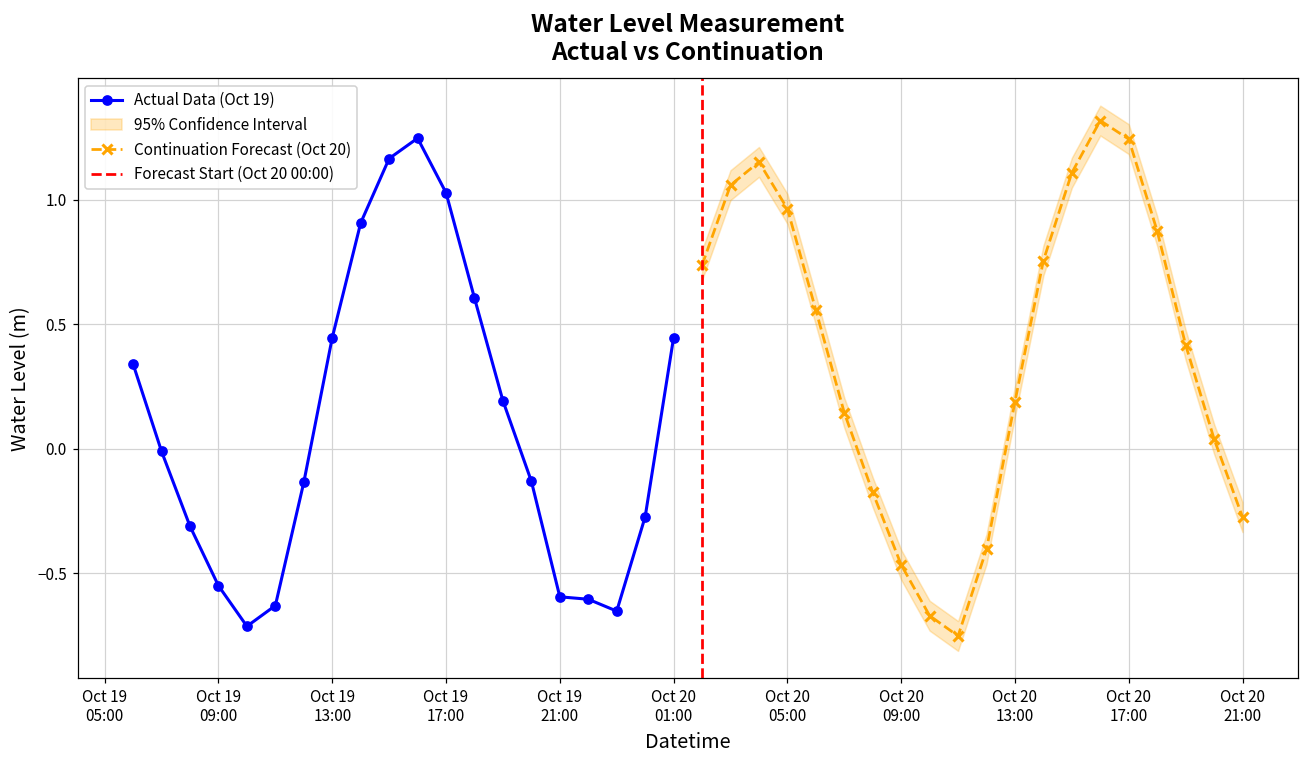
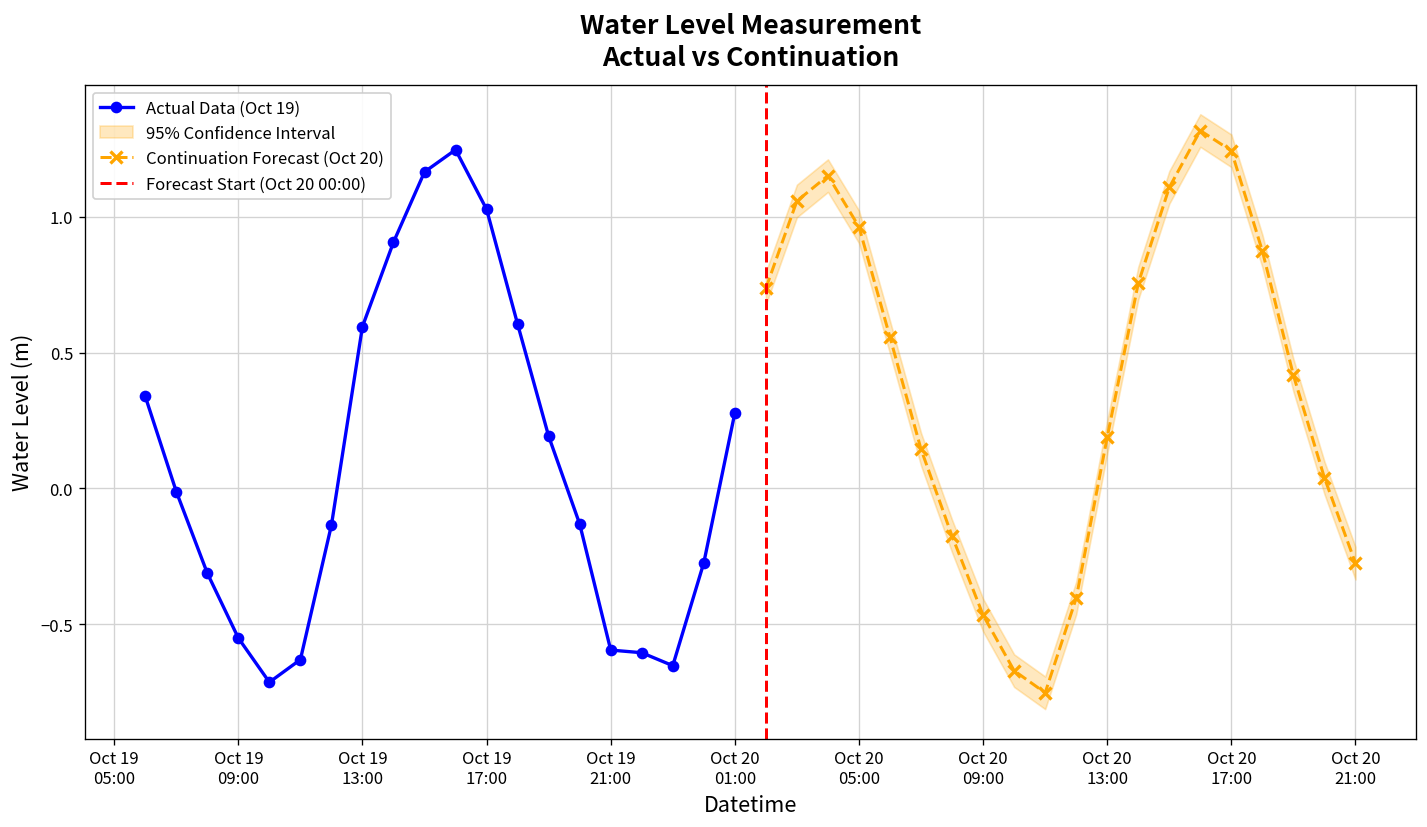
  {
    "Actual Data (Oct 19)": {
      "Oct 19 09:00": -0.55,
-     "Oct 19 13:00": 0.45,
+     "Oct 19 13:00": 0.60,
      "Oct 19 17:00": 1.03,
      "Oct 19 21:00": -0.60,
-     "Oct 20 01:00": 0.45
+     "Oct 20 01:00": 0.28
    }
  }
